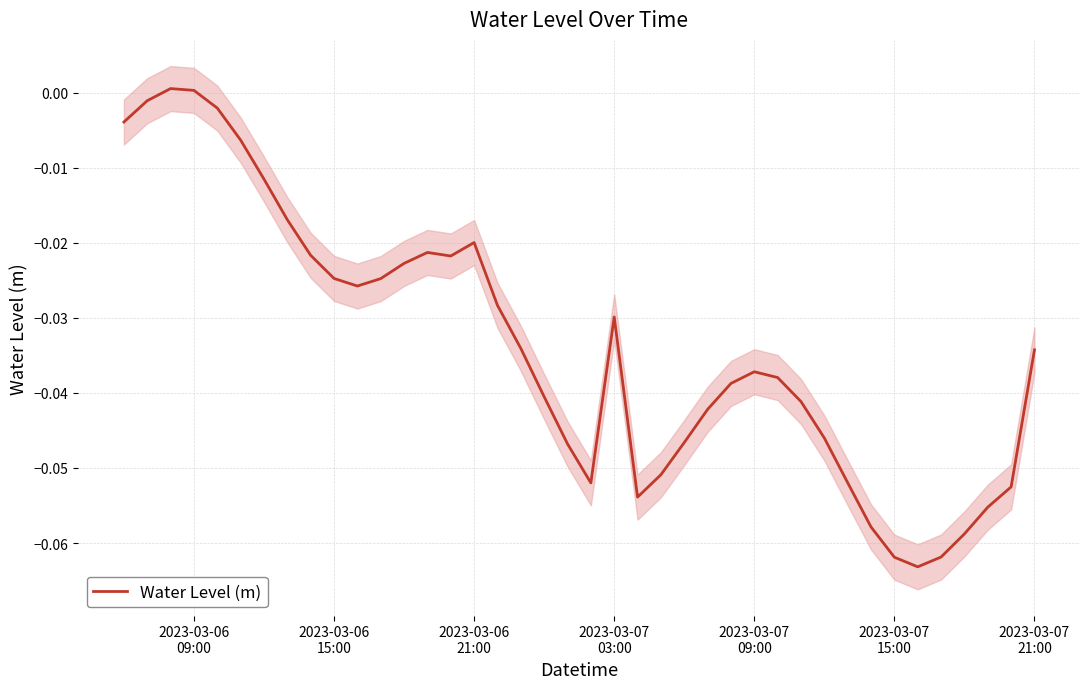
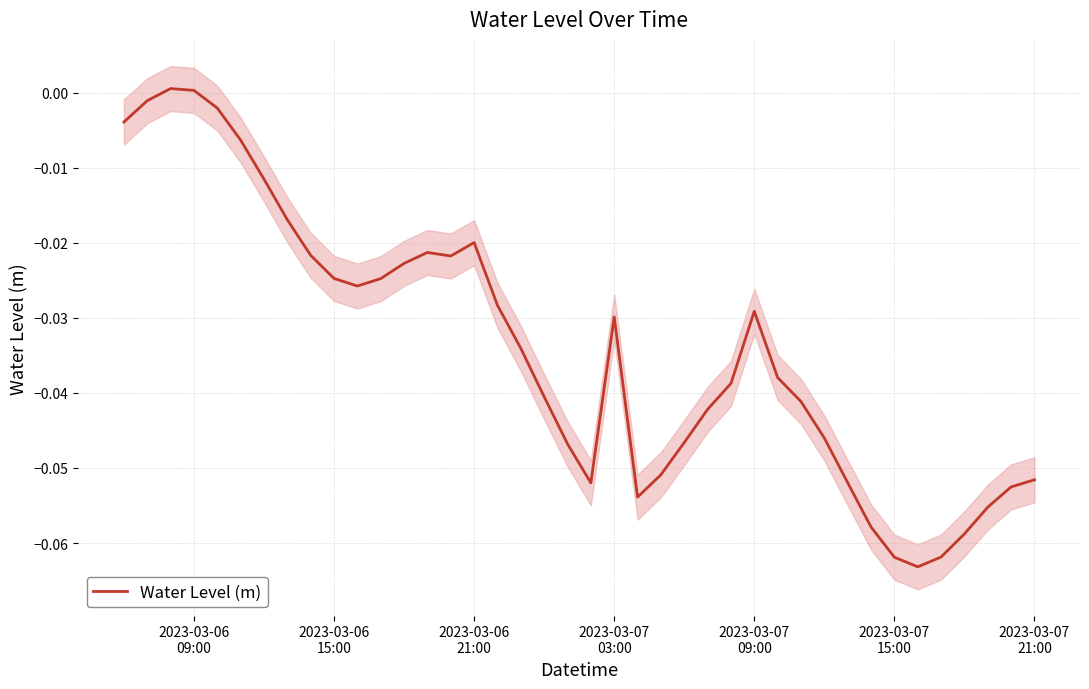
  {
    "Water Level (m)": {
      "2023-03-06 09:00": 0.000,
      "2023-03-06 15:00": -0.025,
      "2023-03-06 21:00": -0.020,
      "2023-03-07 03:00": -0.030,
-     "2023-03-07 09:00": -0.037,
+     "2023-03-07 09:00": -0.029,
      "2023-03-07 15:00": -0.062,
-     "2023-03-07 21:00": -0.034
+     "2023-03-07 21:00": -0.052
    }
  }
